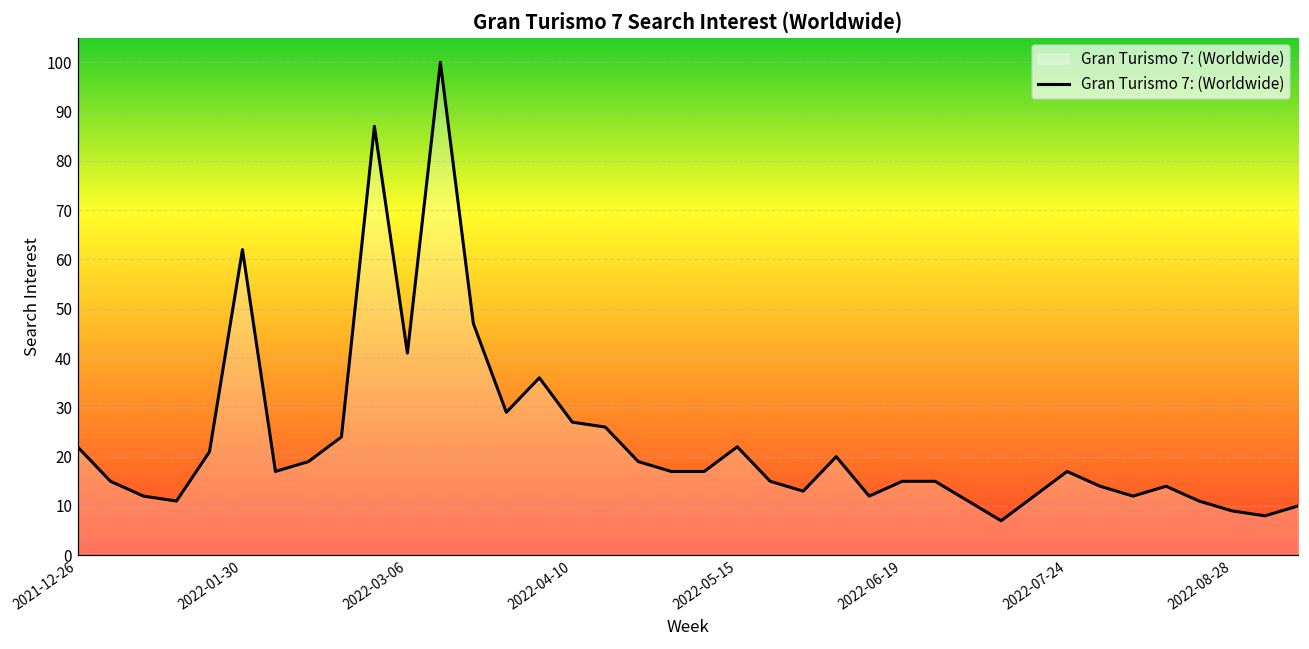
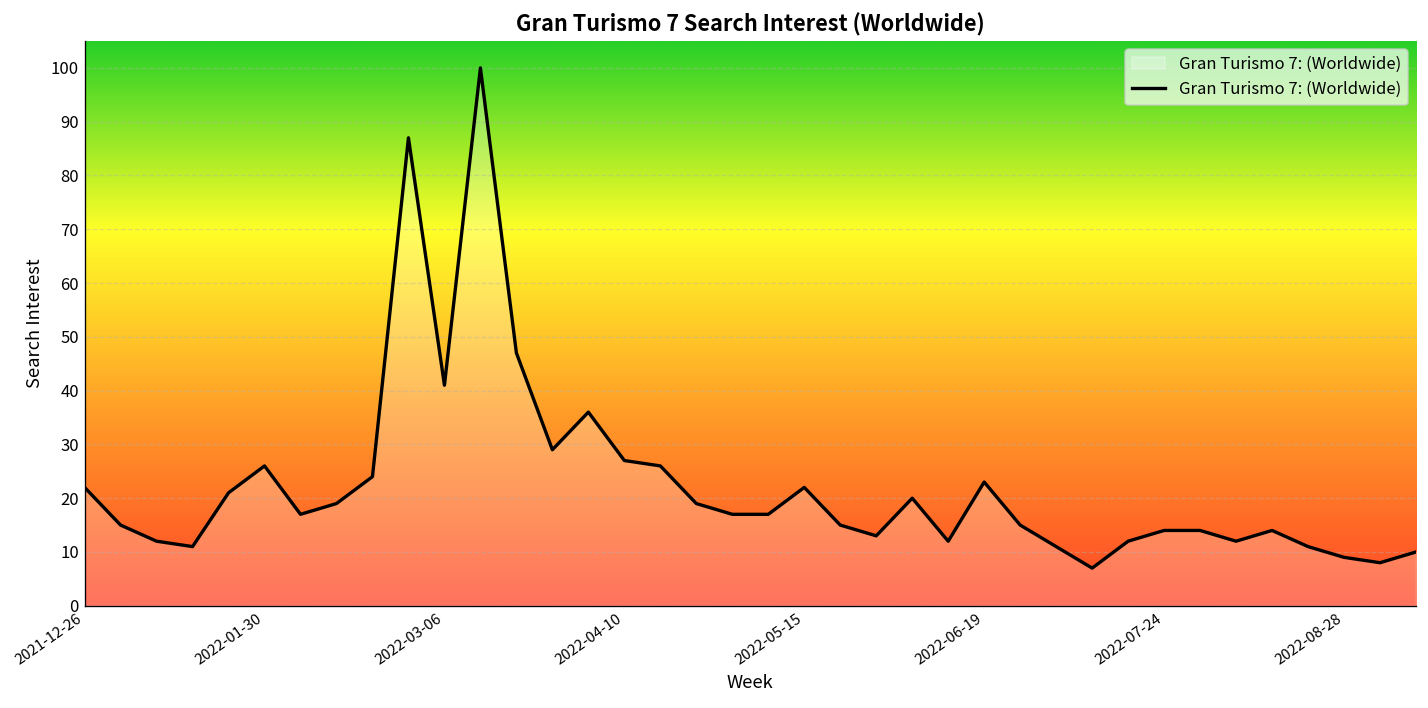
  {
    "2021-12-26": 22,
-   "2022-01-30": 62,
+   "2022-01-30": 26,
    "2022-03-06": 41,
    "2022-04-10": 27,
    "2022-05-15": 22,
-   "2022-06-19": 15,
-   "2022-07-24": 17,
+   "2022-06-19": 23,
+   "2022-07-24": 14,
    "2022-08-28": 9
  }
